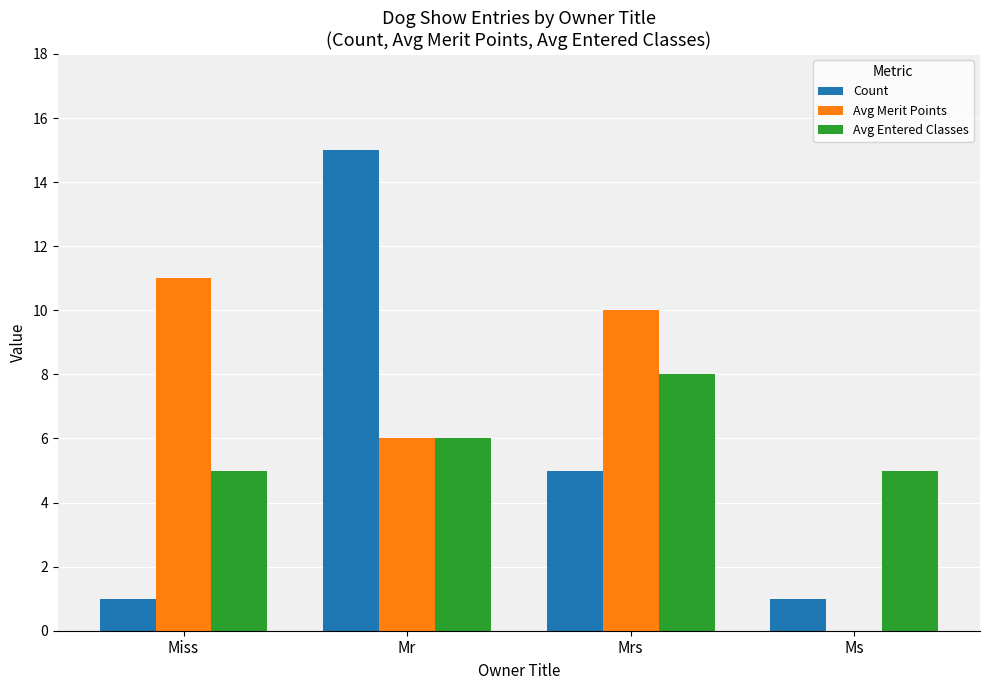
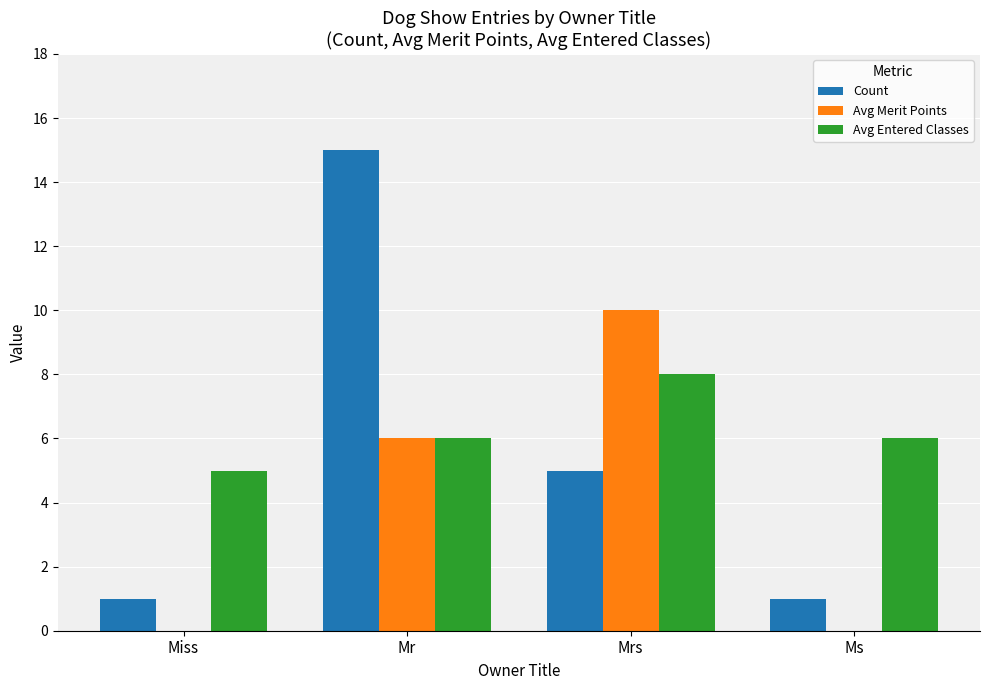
  {
    "Count": {
      "Miss": 1,
      "Mr": 15,
      "Mrs": 5,
      "Ms": 1
    },
    "Avg Merit Points": {
-     "Miss": 11,
+     "Miss": 0,
      "Mr": 6,
      "Mrs": 10,
      "Ms": 0
    },
    "Avg Entered Classes": {
      "Miss": 5,
      "Mr": 6,
      "Mrs": 8,
-     "Ms": 5
+     "Ms": 6
    }
  }
